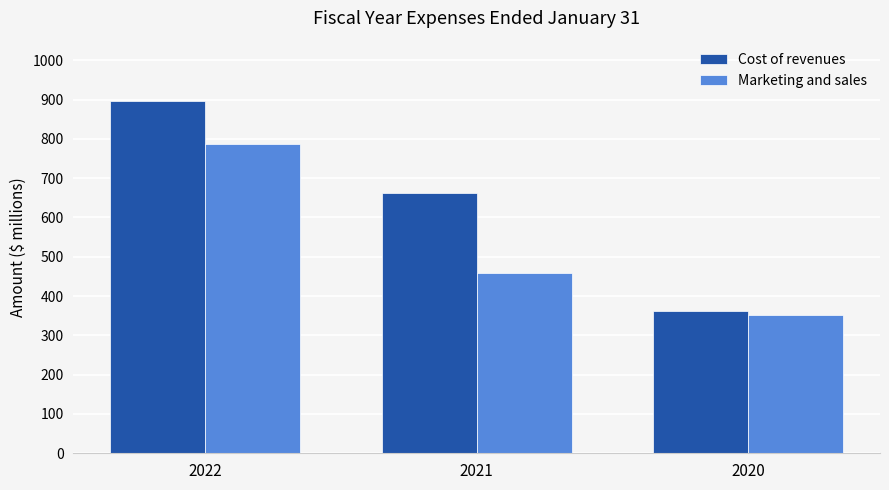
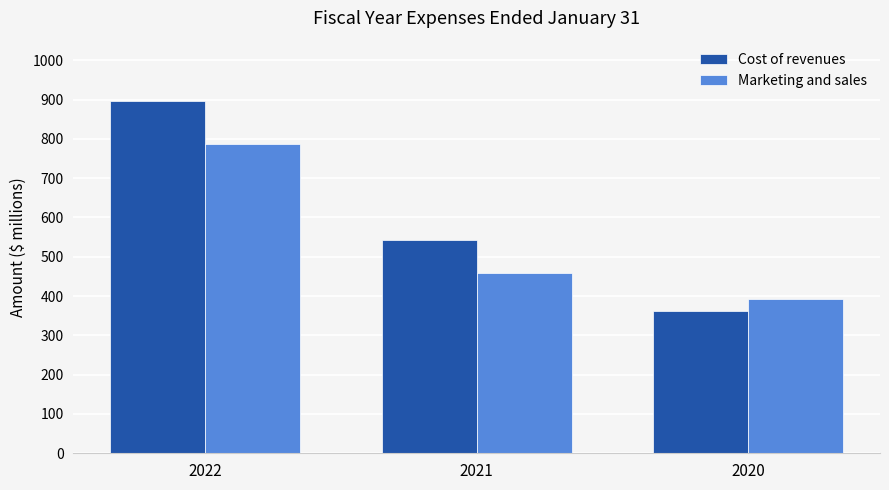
  {
    "Cost of revenues": {
      "2022": 900,
-     "2021": 660,
+     "2021": 540,
      "2020": 360
    },
    "Marketing and sales": {
      "2022": 790,
      "2021": 460,
-     "2020": 350
+     "2020": 390
    }
  }
